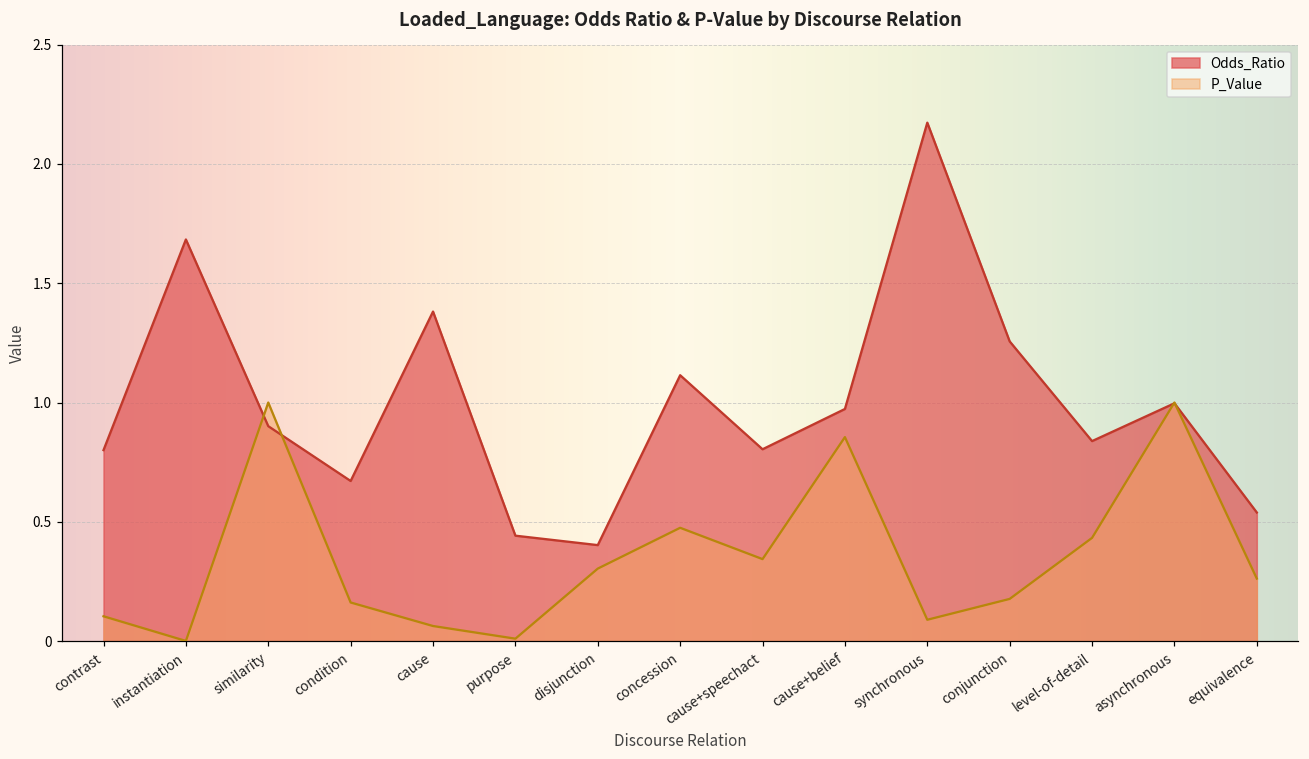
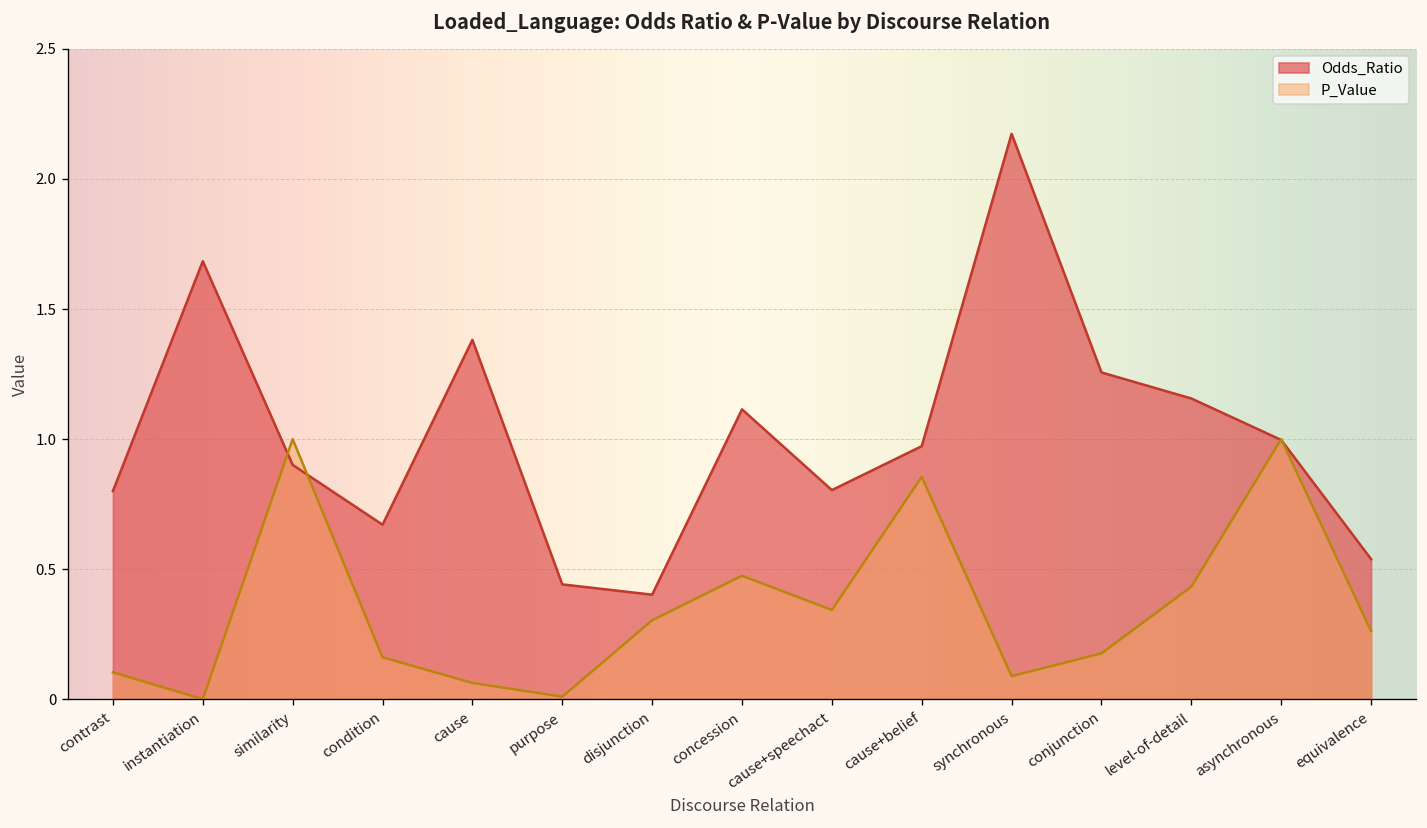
  {
    "Odds_Ratio": {
      "contrast": 0.80,
      "instantiation": 1.68,
      "similarity": 0.90,
      "condition": 0.67,
      "cause": 1.38,
      "purpose": 0.44,
      "disjunction": 0.40,
      "concession": 1.11,
      "cause+speechact": 0.80,
      "cause+belief": 0.97,
      "synchronous": 2.17,
      "conjunction": 1.26,
-     "level-of-detail": 0.84,
+     "level-of-detail": 1.16,
      "equivalence": 0.54
    },
    "P_Value": {
      "contrast": 0.10,
      "instantiation": 0.00,
      "similarity": 1.00,
      "condition": 0.16,
      "cause": 0.06,
      "purpose": 0.01,
      "disjunction": 0.30,
      "concession": 0.47,
      "cause+speechact": 0.34,
      "cause+belief": 0.86,
      "synchronous": 0.09,
      "conjunction": 0.18,
      "level-of-detail": 0.43,
      "equivalence": 0.26
    }
  }
